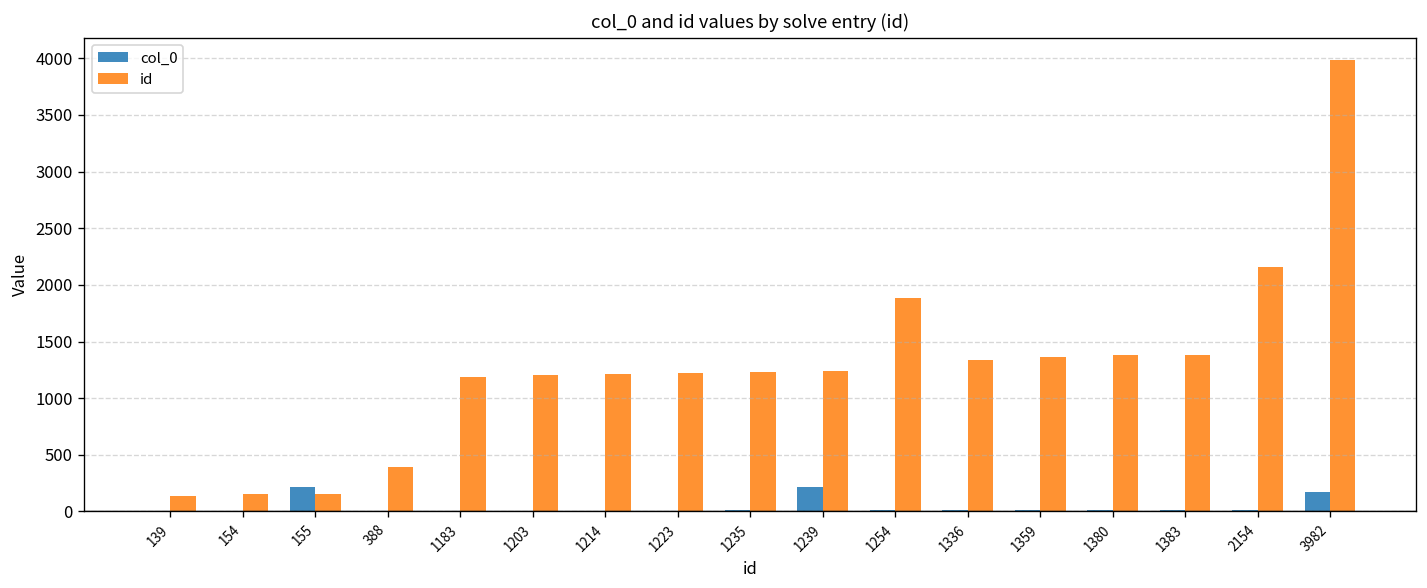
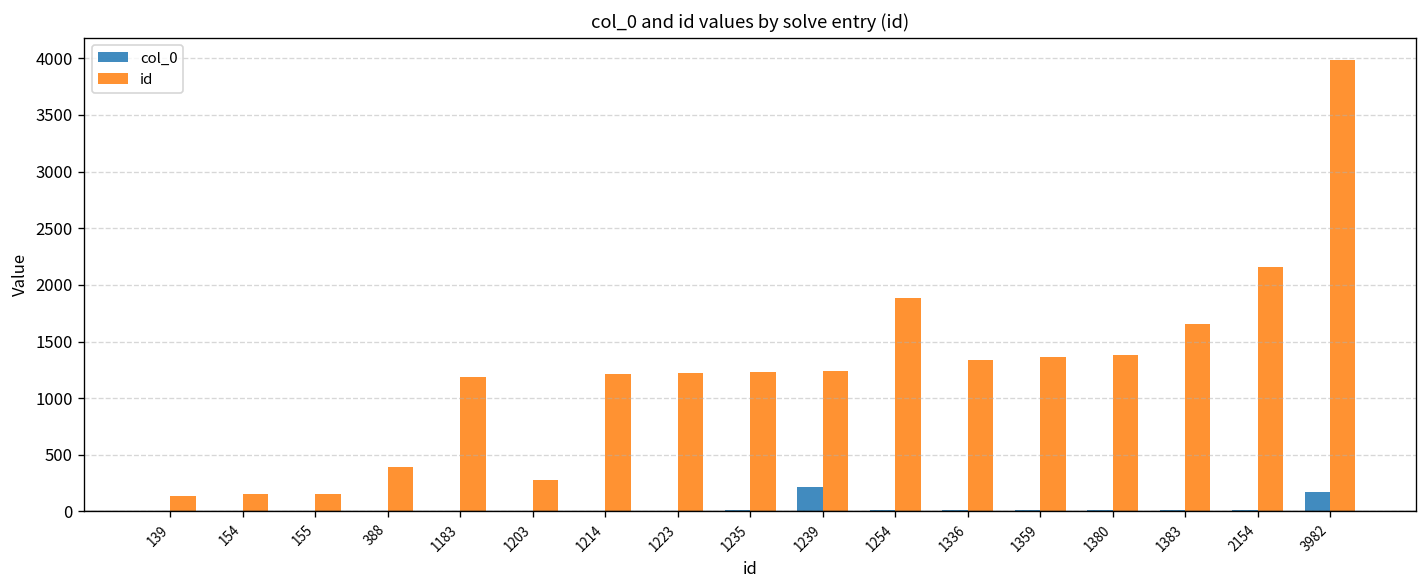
  {
    "col_0": {
      "139": 0,
-     "155": 200,
+     "155": 0,
      "1239": 200,
      "3982": 200
    },
    "id": {
      "139": 100,
      "154": 200,
      "155": 200,
      "388": 400,
      "1183": 1200,
-     "1203": 1200,
+     "1203": 300,
      "1214": 1200,
      "1223": 1200,
      "1235": 1200,
      "1239": 1200,
      "1254": 1900,
      "1336": 1300,
      "1359": 1400,
      "1380": 1400,
-     "1383": 1400,
+     "1383": 1700,
      "2154": 2200,
      "3982": 4000
    }
  }
